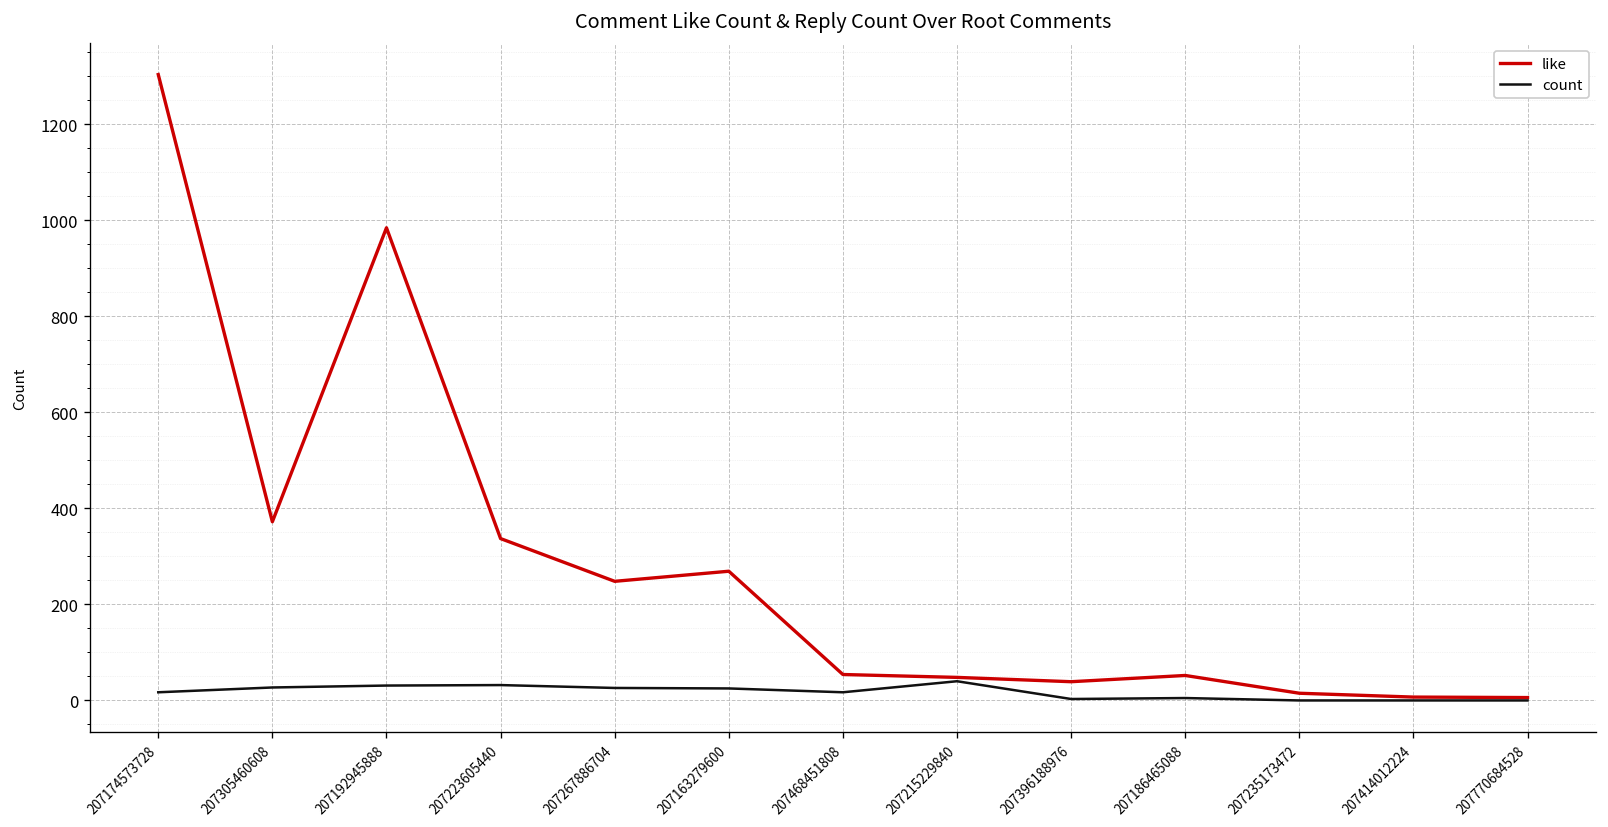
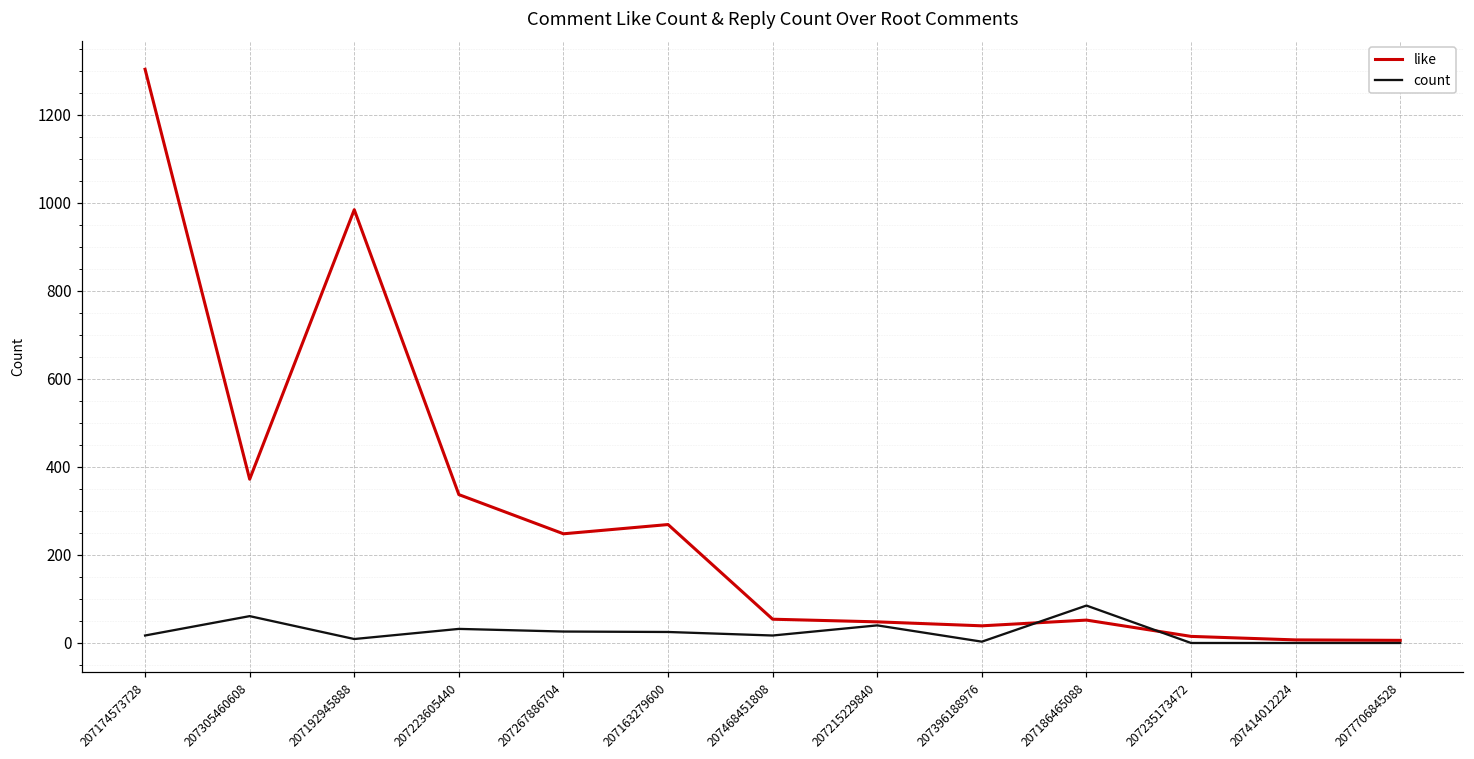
  {
    "like": {
      "207174573728": 1300,
      "207305460608": 370,
      "207192945888": 980,
      "207223605440": 340,
      "207267886704": 250,
      "207163279600": 270,
      "207468451808": 50,
      "207215229840": 50,
      "207396188976": 40,
      "207186465088": 50,
      "207235173472": 20,
      "207414012224": 10
    },
    "count": {
      "207174573728": 20,
-     "207305460608": 30,
-     "207192945888": 30,
+     "207305460608": 60,
+     "207192945888": 10,
      "207223605440": 30,
      "207267886704": 30,
      "207163279600": 30,
      "207468451808": 20,
      "207215229840": 40,
      "207396188976": 0,
-     "207186465088": 10,
+     "207186465088": 90,
      "207235173472": 0,
      "207414012224": 0
    }
  }
